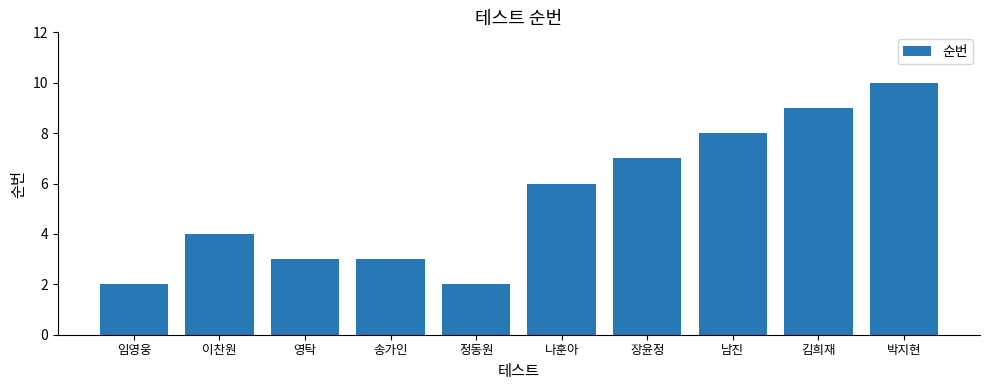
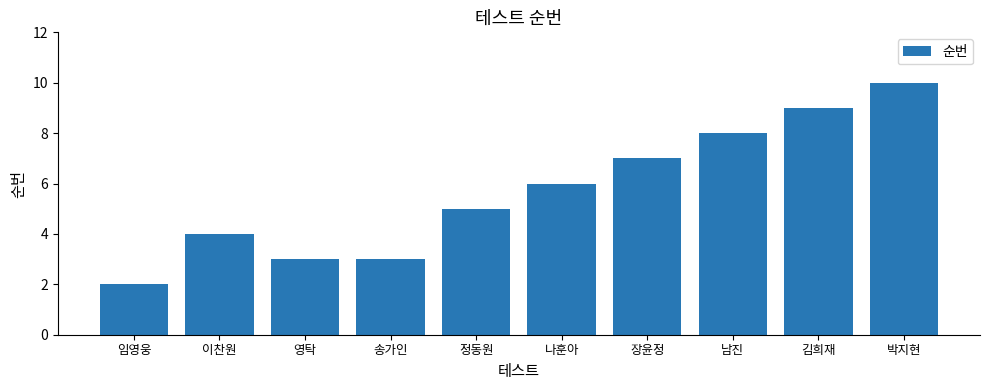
  {
    "임영웅": 2,
    "이찬원": 4,
    "영탁": 3,
    "송가인": 3,
-   "정동원": 2,
+   "정동원": 5,
    "나훈아": 6,
    "장윤정": 7,
    "남진": 8,
    "김희재": 9,
    "박지현": 10
  }
